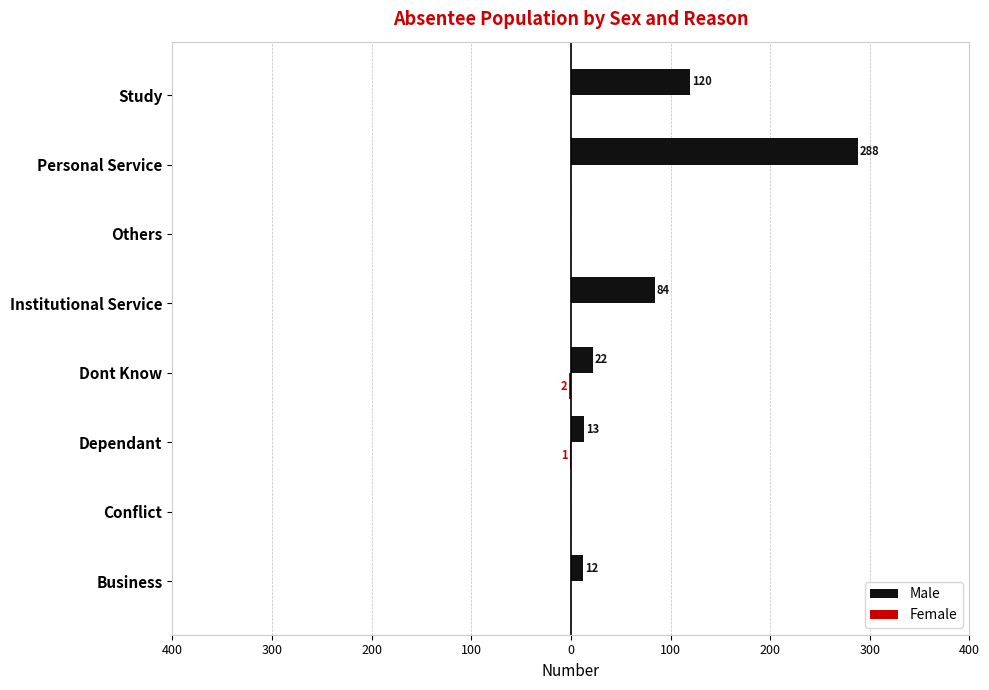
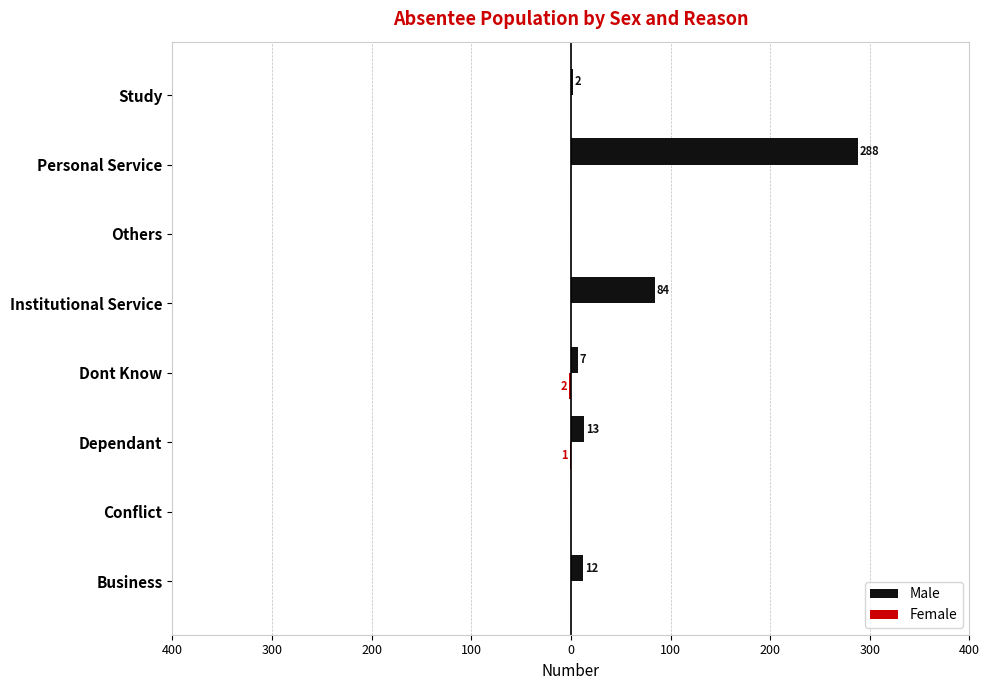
  {
    "Male": {
-     "Study": 120,
+     "Study": 2,
      "Personal Service": 288,
      "Institutional Service": 84,
-     "Dont Know": 22,
+     "Dont Know": 7,
      "Dependant": 13,
      "Business": 12
    }
  }
